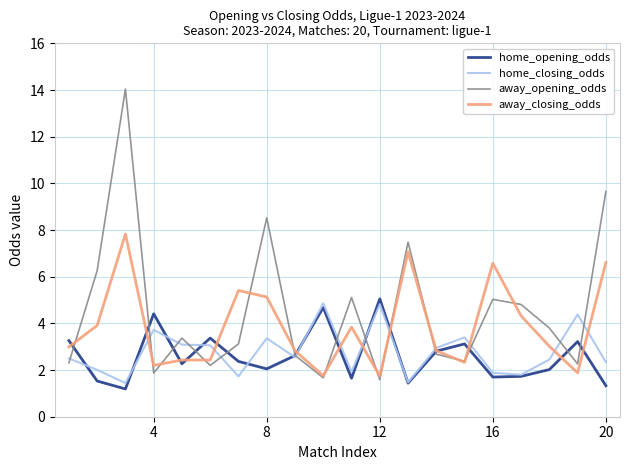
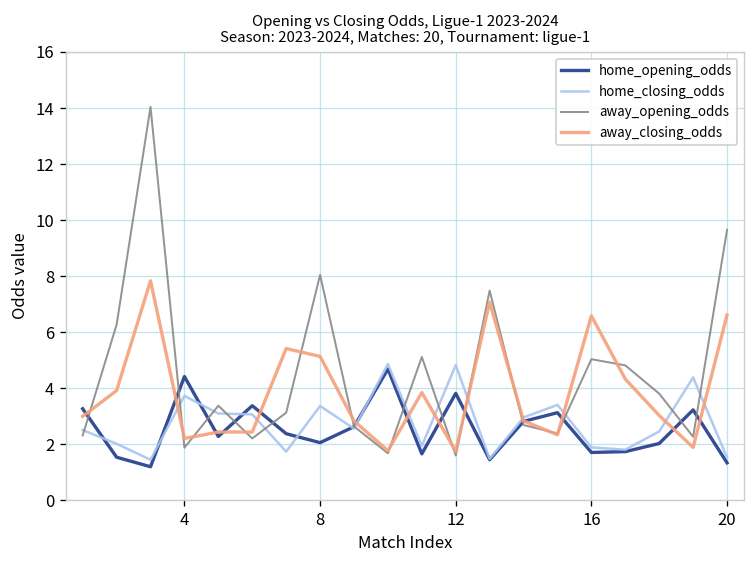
  {
    "home_opening_odds": {
      "4": 4.4,
      "8": 2.1,
-     "12": 5.1,
+     "12": 3.8,
      "16": 1.7,
      "20": 1.3
    },
    "home_closing_odds": {
      "4": 3.7,
      "8": 3.4,
      "12": 4.8,
      "16": 1.9,
-     "20": 2.3
+     "20": 1.5
    },
    "away_opening_odds": {
      "4": 1.9,
-     "8": 8.5,
+     "8": 8.0,
      "12": 1.6,
      "16": 5.0,
      "20": 9.7
    },
    "away_closing_odds": {
      "4": 2.2,
      "8": 5.1,
      "12": 1.7,
      "16": 6.6,
      "20": 6.6
    }
  }
